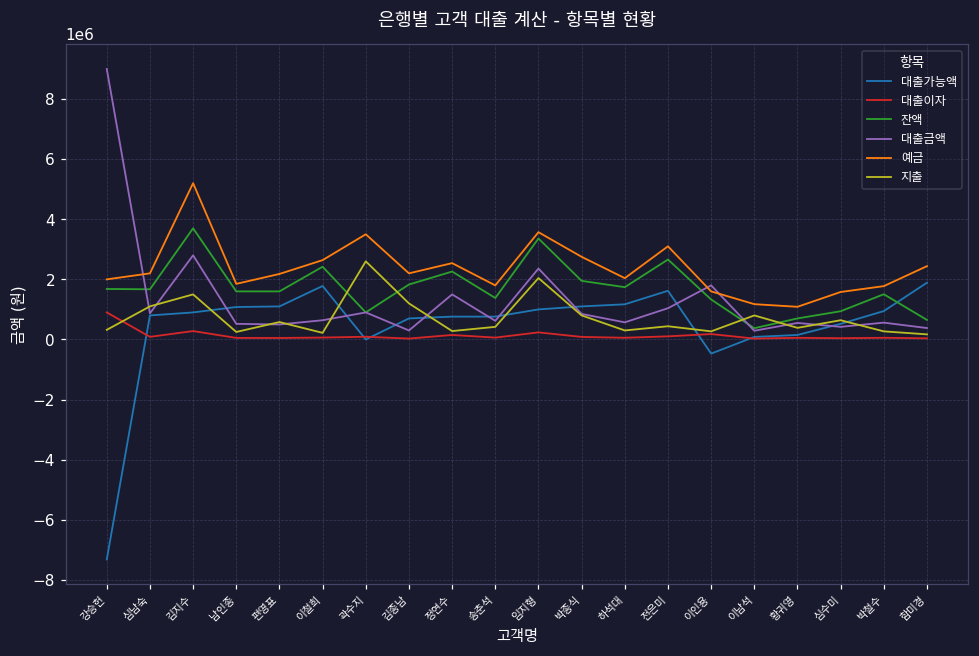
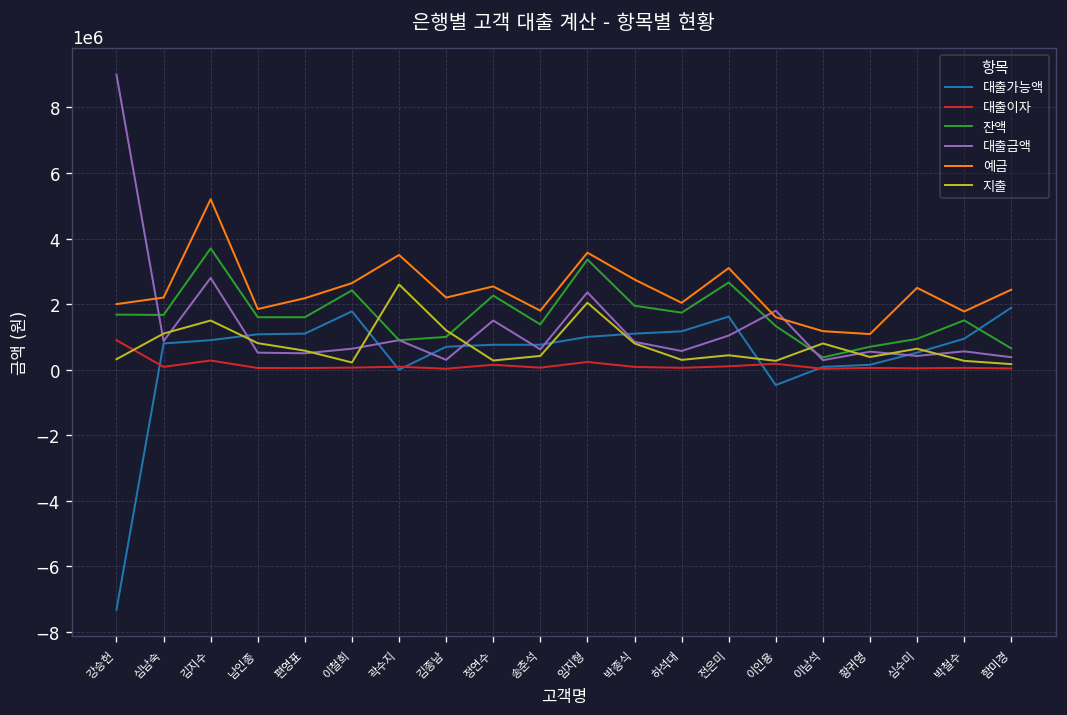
  {
    "대출가능액": {
      "강승헌": -7300000,
      "김지수": 900000,
      "남인종": 1100000,
      "편영표": 1100000,
      "이철희": 1800000,
      "김종남": 700000,
      "정연수": 800000,
      "송춘석": 800000,
      "임지형": 1000000,
      "박종식": 1100000,
      "하석대": 1200000,
      "전은미": 1600000,
      "이인용": -500000,
      "황귀영": 200000,
      "심수미": 500000,
      "박철수": 900000,
      "함미경": 1900000
    },
    "대출이자": {
      "강승헌": 900000,
      "심남숙": 100000,
      "김지수": 300000,
      "남인종": 100000,
      "편영표": 100000,
      "이철희": 100000,
      "김종남": 0,
      "정연수": 200000,
      "송춘석": 100000,
      "임지형": 200000,
      "박종식": 100000,
      "하석대": 100000,
      "전은미": 100000,
      "황귀영": 100000,
      "심수미": 0,
      "박철수": 100000,
      "함미경": 0
    },
    "잔액": {
      "강승헌": 1700000,
      "심남숙": 1700000,
      "김지수": 3700000,
      "남인종": 1600000,
      "편영표": 1600000,
      "이철희": 2400000,
-     "김종남": 1800000,
+     "김종남": 1000000,
      "정연수": 2300000,
      "송춘석": 1400000,
      "임지형": 3400000,
      "박종식": 2000000,
      "하석대": 1700000,
      "전은미": 2700000,
      "이인용": 1300000,
      "황귀영": 700000,
      "심수미": 900000,
      "박철수": 1500000,
      "함미경": 700000
    },
    "대출금액": {
      "강승헌": 9000000,
      "김지수": 2800000,
      "남인종": 500000,
      "이철희": 600000,
      "김종남": 300000,
      "정연수": 1500000,
      "송춘석": 600000,
      "임지형": 2400000,
      "하석대": 600000,
      "전은미": 1000000,
      "이인용": 1800000,
      "황귀영": 600000,
      "심수미": 400000,
      "박철수": 600000,
      "함미경": 400000
    },
    "예금": {
      "강승헌": 2000000,
      "심남숙": 2200000,
      "김지수": 5200000,
      "남인종": 1900000,
      "편영표": 2200000,
      "이철희": 2600000,
      "곽수지": 3500000,
      "김종남": 2200000,
      "정연수": 2500000,
      "송춘석": 1800000,
      "임지형": 3600000,
      "박종식": 2800000,
      "하석대": 2000000,
      "전은미": 3100000,
      "이인용": 1600000,
      "이남석": 1200000,
      "황귀영": 1100000,
-     "심수미": 1600000,
+     "심수미": 2500000,
      "박철수": 1800000,
      "함미경": 2400000
    },
    "지출": {
      "강승헌": 300000,
      "심남숙": 1100000,
      "김지수": 1500000,
-     "남인종": 300000,
+     "남인종": 800000,
      "이철희": 200000,
      "곽수지": 2600000,
      "김종남": 1200000,
      "정연수": 300000,
      "송춘석": 400000,
      "임지형": 2000000,
      "하석대": 300000,
      "전은미": 400000,
      "이남석": 800000,
      "황귀영": 400000,
      "심수미": 600000,
      "박철수": 300000,
      "함미경": 200000
    }
  }
